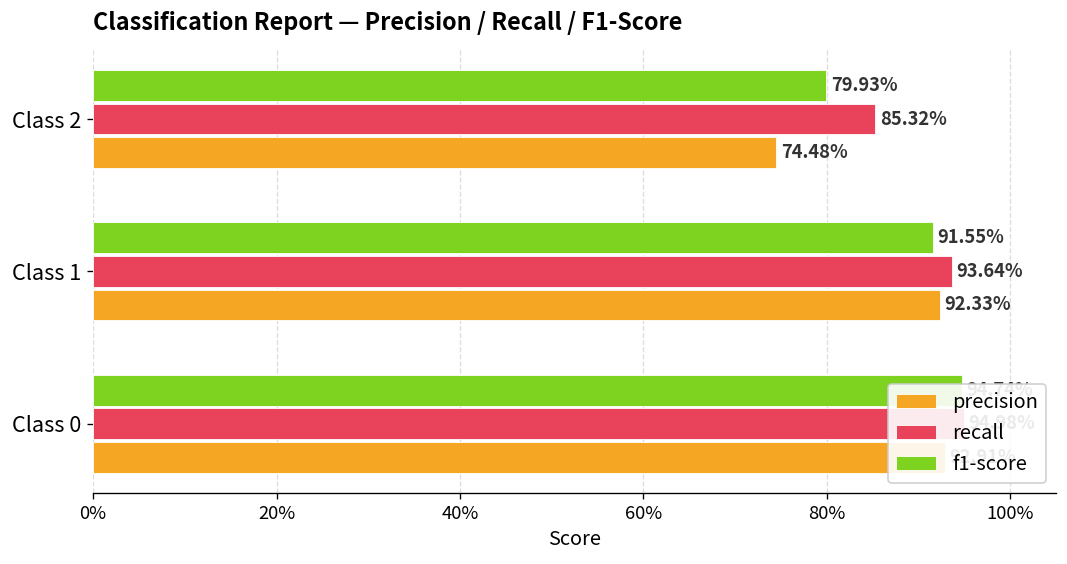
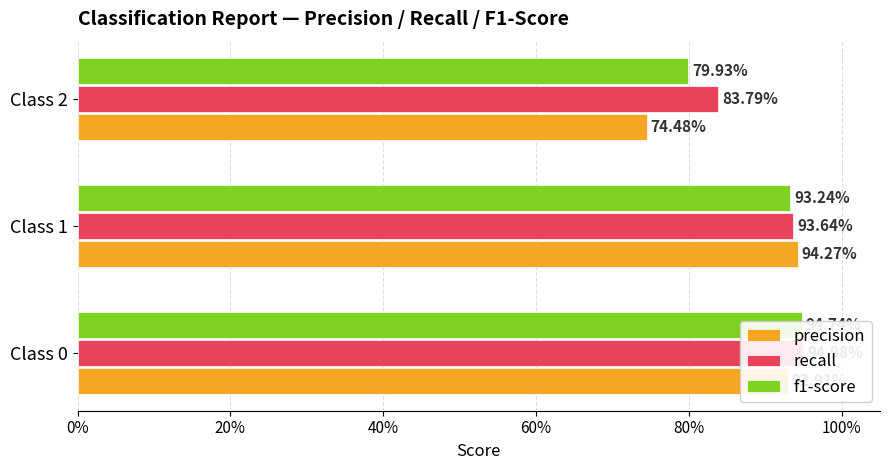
  {
    "precision": {
      "Class 2": "74.48%",
-     "Class 1": "92.33%"
+     "Class 1": "94.27%"
    },
    "recall": {
-     "Class 2": "85.32%",
+     "Class 2": "83.79%",
      "Class 1": "93.64%"
    },
    "f1-score": {
      "Class 2": "79.93%",
-     "Class 1": "91.55%"
+     "Class 1": "93.24%"
    }
  }
